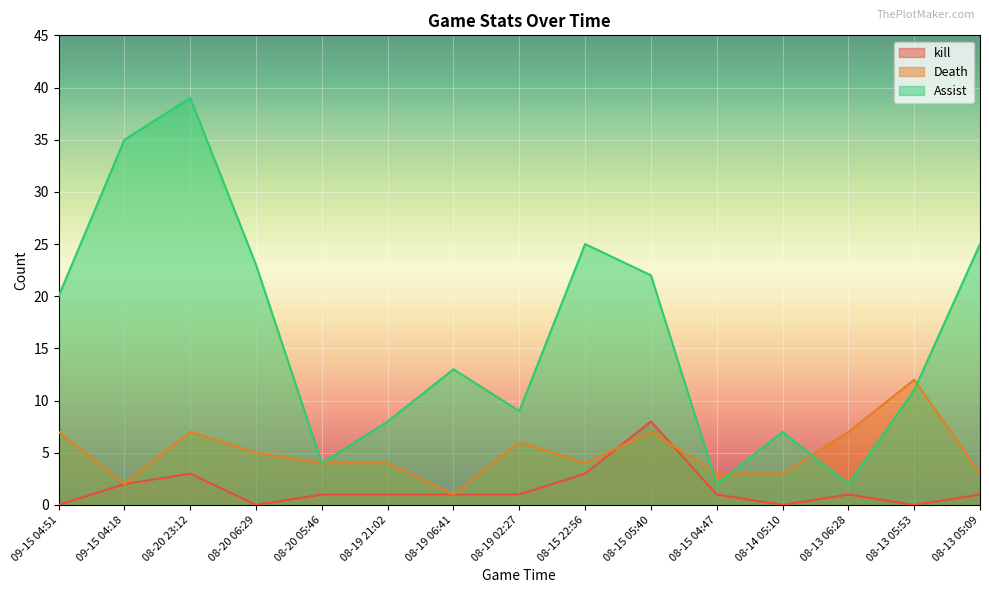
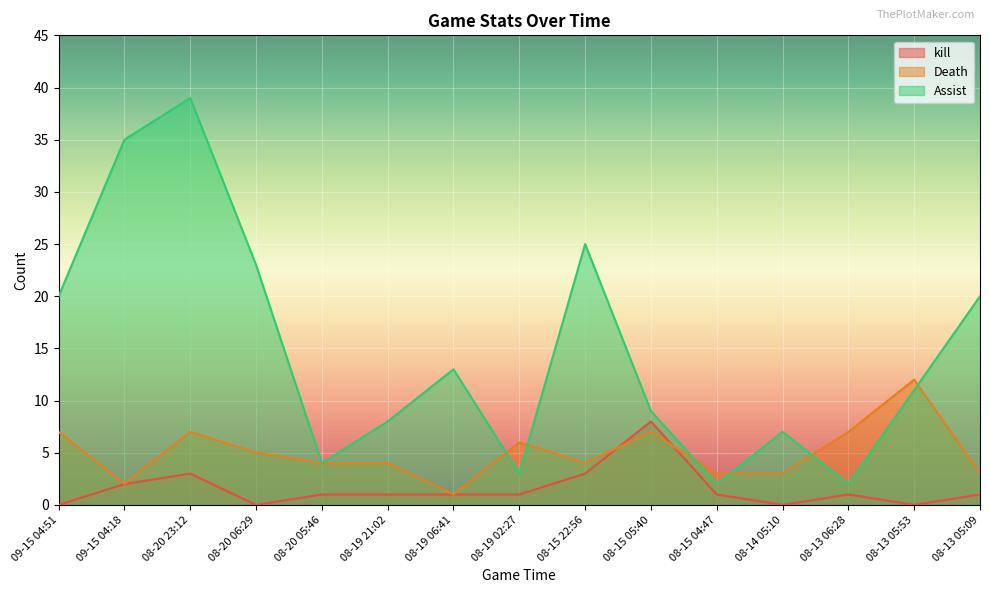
  {
    "Assist": {
      "09-15 04:51": 20,
      "09-15 04:18": 35,
      "08-20 23:12": 39,
      "08-20 06:29": 23,
      "08-19 21:02": 8,
      "08-19 06:41": 13,
-     "08-19 02:27": 9,
+     "08-19 02:27": 3,
      "08-15 22:56": 25,
-     "08-15 05:40": 22,
+     "08-15 05:40": 9,
      "08-15 04:47": 2,
      "08-14 05:10": 7,
      "08-13 06:28": 2,
      "08-13 05:53": 11,
-     "08-13 05:09": 25
+     "08-13 05:09": 20
    }
  }
